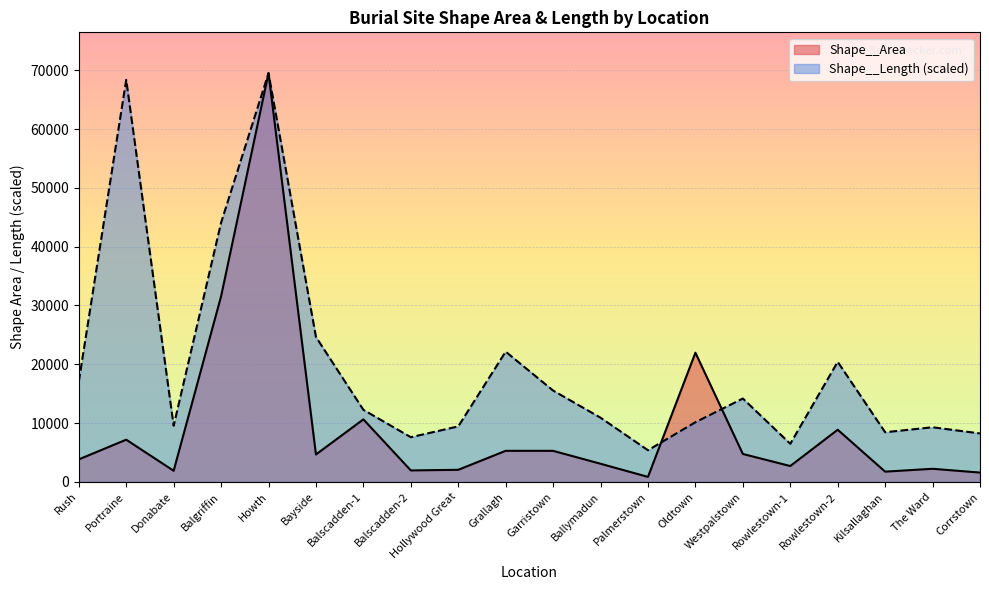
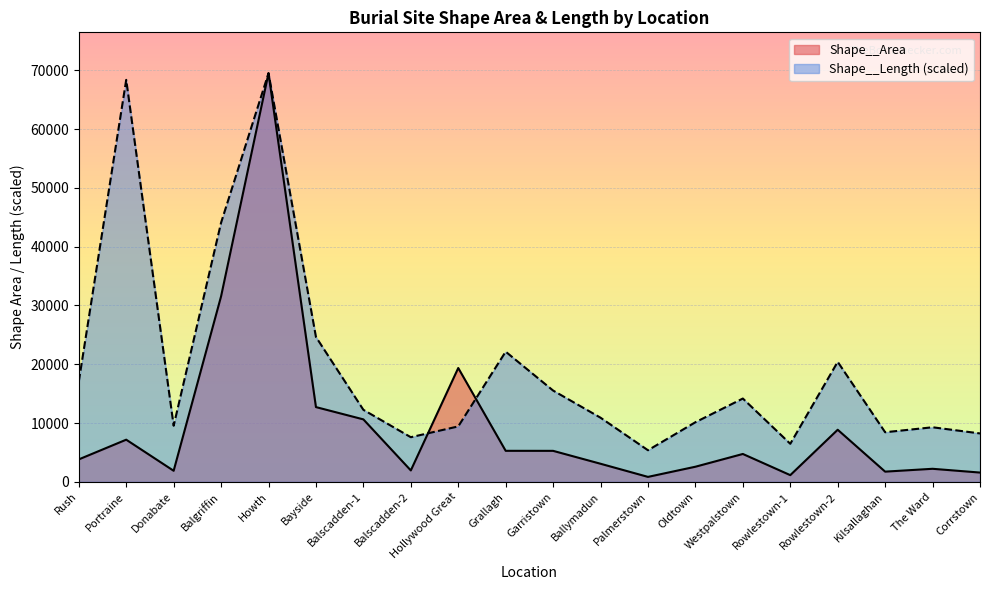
  {
    "Shape__Area": {
      "Rush": 4000,
      "Portraine": 7000,
      "Donabate": 2000,
      "Balgriffin": 32000,
-     "Bayside": 5000,
+     "Bayside": 13000,
      "Balscadden-1": 11000,
      "Balscadden-2": 2000,
-     "Hollywood Great": 2000,
+     "Hollywood Great": 19000,
      "Grallagh": 5000,
      "Garristown": 5000,
      "Ballymadun": 3000,
      "Palmerstown": 1000,
-     "Oldtown": 22000,
+     "Oldtown": 3000,
      "Westpalstown": 5000,
-     "Rowlestown-1": 3000,
+     "Rowlestown-1": 1000,
      "Rowlestown-2": 9000,
      "Kilsallaghan": 2000,
      "The Ward": 2000,
      "Corrstown": 2000
    },
    "Shape__Length (scaled)": {
      "Rush": 17000,
      "Portraine": 68000,
      "Donabate": 10000,
      "Balgriffin": 44000,
      "Bayside": 25000,
      "Balscadden-1": 12000,
      "Balscadden-2": 8000,
      "Hollywood Great": 9000,
      "Grallagh": 22000,
      "Garristown": 16000,
      "Ballymadun": 11000,
      "Palmerstown": 5000,
      "Oldtown": 10000,
      "Westpalstown": 14000,
      "Rowlestown-1": 6000,
      "Rowlestown-2": 20000,
      "Kilsallaghan": 8000,
      "The Ward": 9000,
      "Corrstown": 8000
    }
  }
